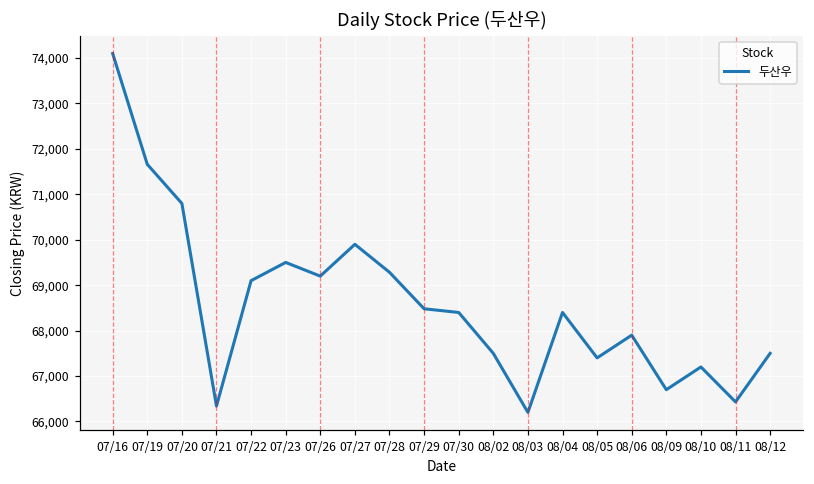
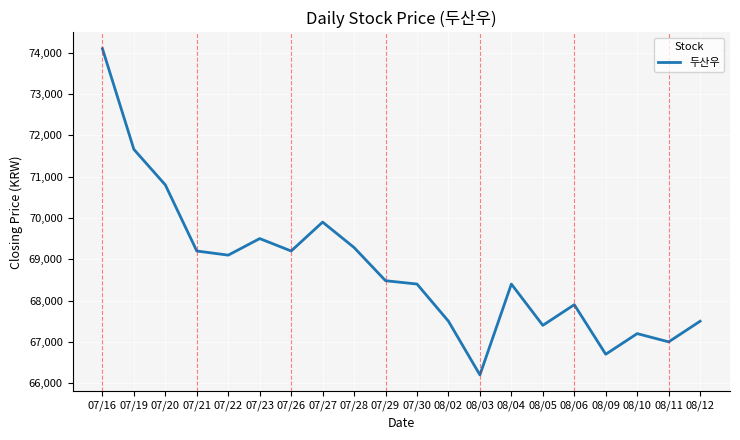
  {
    "07/16": "74,100",
    "07/19": "71,700",
    "07/20": "70,800",
-   "07/21": "66,300",
+   "07/21": "69,200",
    "07/22": "69,100",
    "07/23": "69,500",
    "07/26": "69,200",
    "07/27": "69,900",
    "07/28": "69,300",
    "07/29": "68,500",
    "07/30": "68,400",
    "08/02": "67,500",
    "08/03": "66,200",
    "08/04": "68,400",
    "08/05": "67,400",
    "08/06": "67,900",
    "08/09": "66,700",
    "08/10": "67,200",
-   "08/11": "66,400",
+   "08/11": "67,000",
    "08/12": "67,500"
  }
